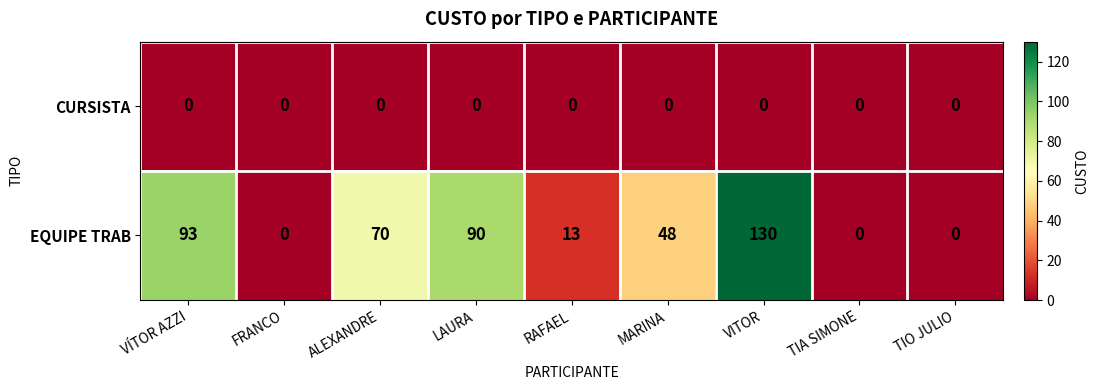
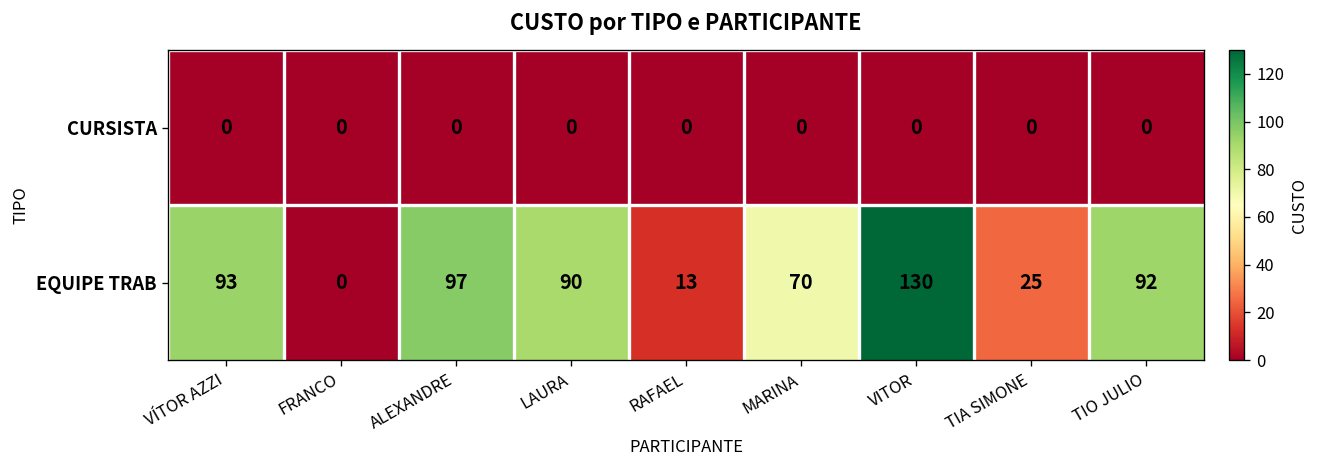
  {
    "CURSISTA": {
      "VÍTOR AZZI": 0,
      "FRANCO": 0,
      "ALEXANDRE": 0,
      "LAURA": 0,
      "RAFAEL": 0,
      "MARINA": 0,
      "VITOR": 0,
      "TIA SIMONE": 0,
      "TIO JULIO": 0
    },
    "EQUIPE TRAB": {
      "VÍTOR AZZI": 93,
      "FRANCO": 0,
-     "ALEXANDRE": 70,
+     "ALEXANDRE": 97,
      "LAURA": 90,
      "RAFAEL": 13,
-     "MARINA": 48,
+     "MARINA": 70,
      "VITOR": 130,
-     "TIA SIMONE": 0,
-     "TIO JULIO": 0
+     "TIA SIMONE": 25,
+     "TIO JULIO": 92
    }
  }
